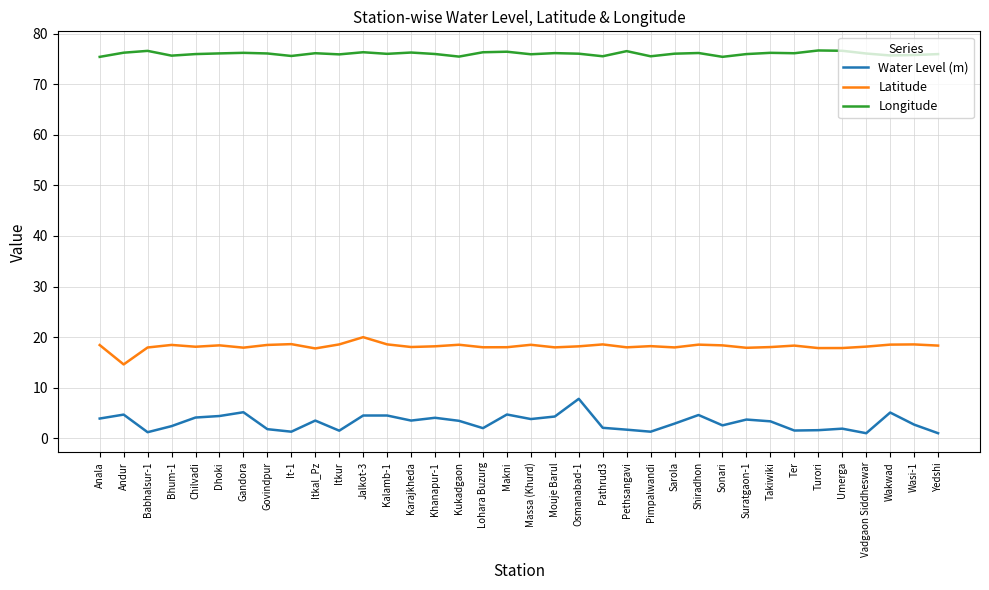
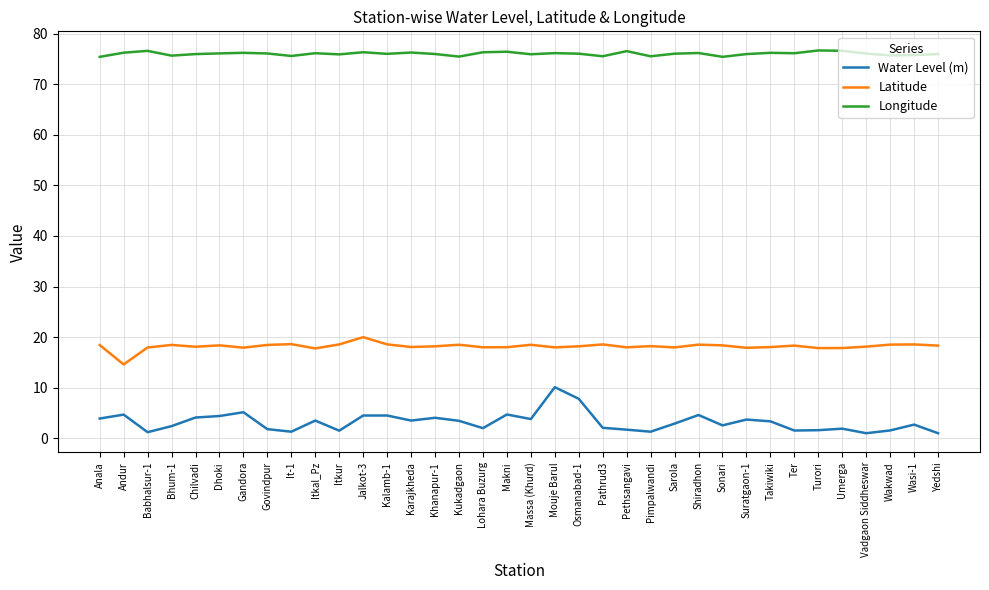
  {
    "Water Level (m)": {
      "Anala": 4,
      "Andur": 5,
      "Babhalsur-1": 1,
      "Bhum-1": 2,
      "Chilvadi": 4,
      "Dhoki": 4,
      "Gandora": 5,
      "Govindpur": 2,
      "It-1": 1,
      "Itkal_Pz": 4,
      "Itkur": 2,
      "Jalkot-3": 5,
      "Kalamb-1": 5,
      "Karajkheda": 4,
      "Khanapur-1": 4,
      "Kukadgaon": 3,
      "Lohara Buzurg": 2,
      "Makni": 5,
      "Massa (Khurd)": 4,
-     "Mouje Barul": 4,
+     "Mouje Barul": 10,
      "Osmanabad-1": 8,
      "Pathrud3": 2,
      "Pethsangavi": 2,
      "Pimpalwandi": 1,
      "Sarola": 3,
      "Shiradhon": 5,
      "Sonari": 3,
      "Suratgaon-1": 4,
      "Takiwiki": 3,
      "Ter": 2,
      "Turori": 2,
      "Umerga": 2,
      "Vadgaon Siddheswar": 1,
-     "Wakwad": 5,
+     "Wakwad": 2,
      "Wasi-1": 3,
      "Yedshi": 1
    },
    "Latitude": {
      "Anala": 18,
      "Andur": 15,
      "Babhalsur-1": 18,
      "Bhum-1": 18,
      "Chilvadi": 18,
      "Dhoki": 18,
      "Gandora": 18,
      "Govindpur": 18,
      "It-1": 19,
      "Itkal_Pz": 18,
      "Itkur": 19,
      "Jalkot-3": 20,
      "Kalamb-1": 19,
      "Karajkheda": 18,
      "Khanapur-1": 18,
      "Kukadgaon": 18,
      "Lohara Buzurg": 18,
      "Makni": 18,
      "Massa (Khurd)": 18,
      "Mouje Barul": 18,
      "Osmanabad-1": 18,
      "Pathrud3": 19,
      "Pethsangavi": 18,
      "Pimpalwandi": 18,
      "Sarola": 18,
      "Shiradhon": 19,
      "Sonari": 18,
      "Suratgaon-1": 18,
      "Takiwiki": 18,
      "Ter": 18,
      "Turori": 18,
      "Umerga": 18,
      "Vadgaon Siddheswar": 18,
      "Wakwad": 19,
      "Wasi-1": 19,
      "Yedshi": 18
    },
    "Longitude": {
      "Anala": 75,
      "Andur": 76,
      "Babhalsur-1": 77,
      "Bhum-1": 76,
      "Chilvadi": 76,
      "Dhoki": 76,
      "Gandora": 76,
      "Govindpur": 76,
      "It-1": 76,
      "Itkal_Pz": 76,
      "Itkur": 76,
      "Jalkot-3": 76,
      "Kalamb-1": 76,
      "Karajkheda": 76,
      "Khanapur-1": 76,
      "Kukadgaon": 75,
      "Lohara Buzurg": 76,
      "Makni": 76,
      "Massa (Khurd)": 76,
      "Mouje Barul": 76,
      "Osmanabad-1": 76,
      "Pathrud3": 76,
      "Pethsangavi": 77,
      "Pimpalwandi": 76,
      "Sarola": 76,
      "Shiradhon": 76,
      "Sonari": 75,
      "Suratgaon-1": 76,
      "Takiwiki": 76,
      "Ter": 76,
      "Turori": 77
    }
  }
